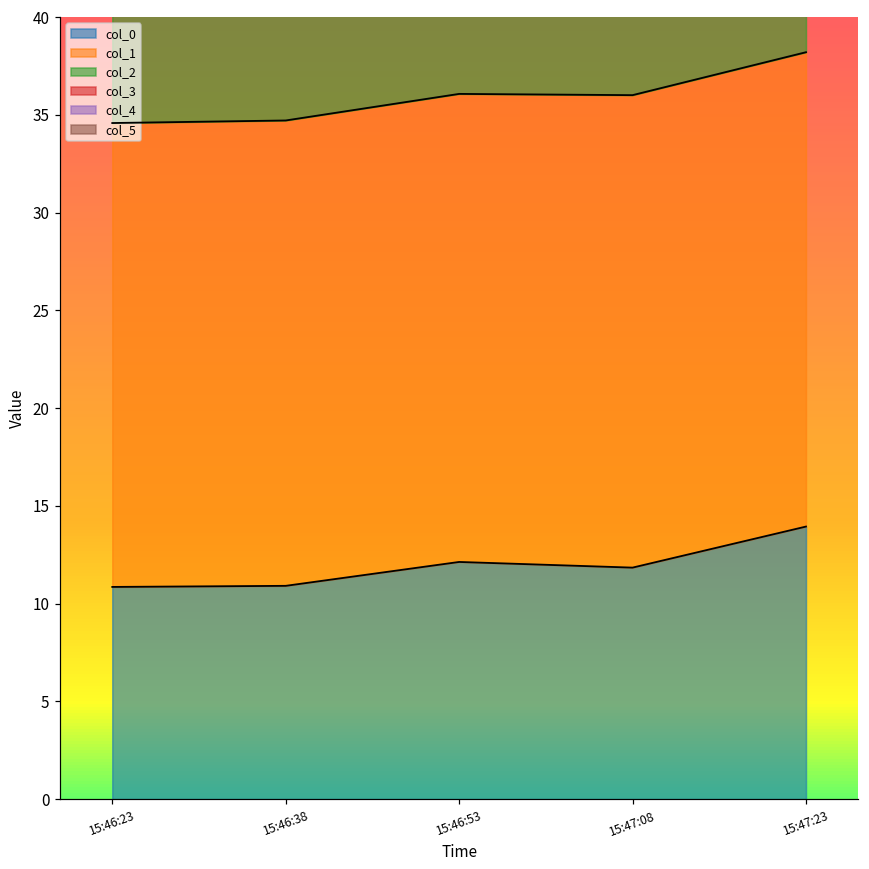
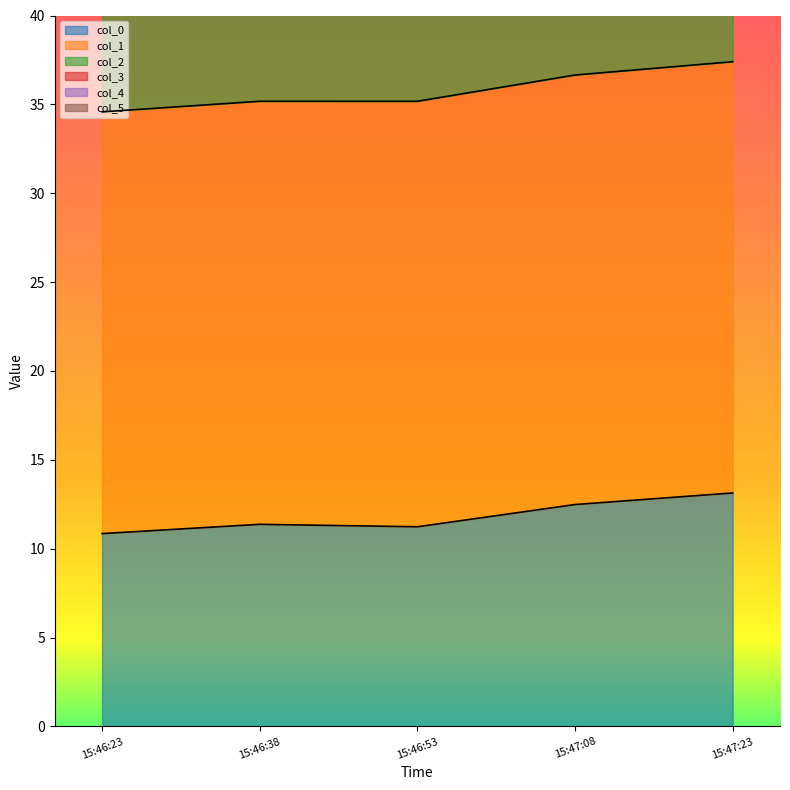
  {
    "col_0": {
      "15:46:23": 10.9,
-     "15:46:38": 10.9,
-     "15:46:53": 12.1,
-     "15:47:08": 11.8,
-     "15:47:23": 13.9
+     "15:46:38": 11.4,
+     "15:46:53": 11.2,
+     "15:47:08": 12.5,
+     "15:47:23": 13.1
    },
    "col_1": {
      "15:46:38": 23.8,
      "15:46:53": 23.9,
      "15:47:08": 24.2,
      "15:47:23": 24.3
    }
  }
